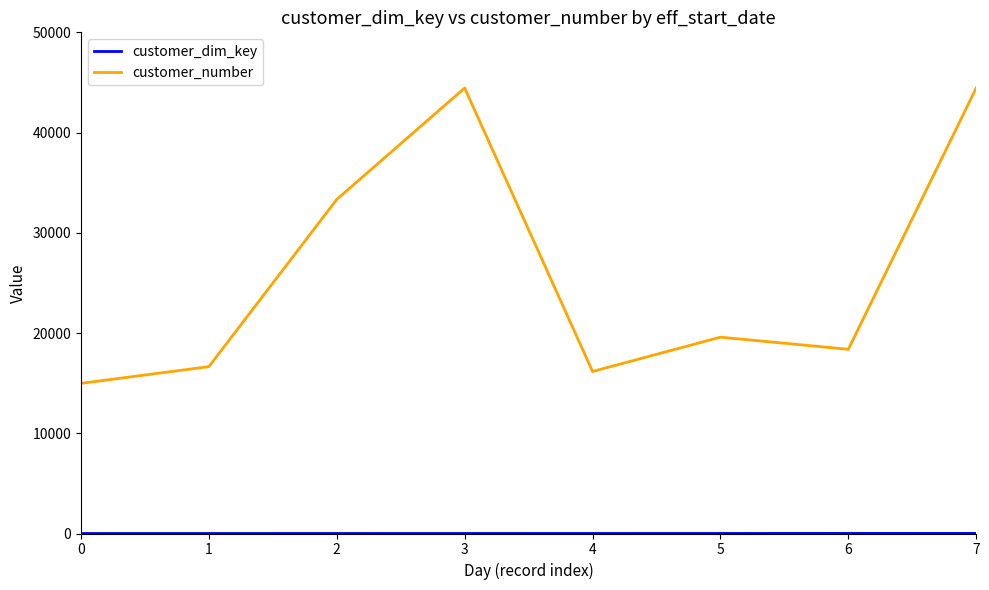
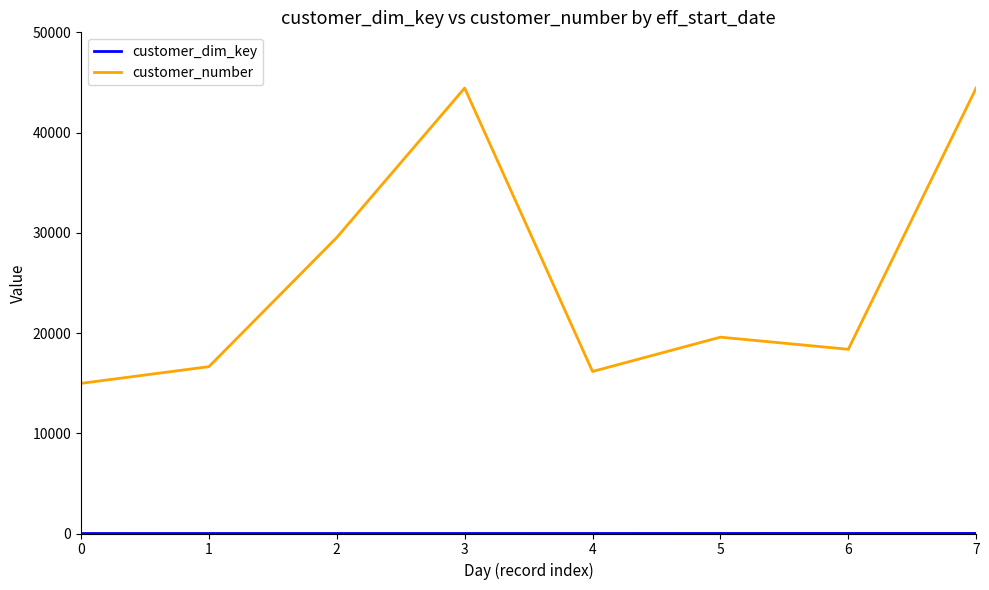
  {
    "customer_dim_key": {
      "0": 0,
      "1": 0,
      "2": 0,
      "3": 0,
      "4": 0,
      "5": 0,
      "6": 0,
      "7": 0
    },
    "customer_number": {
      "0": 15000,
      "1": 16600,
-     "2": 33300,
+     "2": 29500,
      "3": 44400,
      "4": 16200,
      "5": 19600,
      "6": 18400,
      "7": 44400
    }
  }
